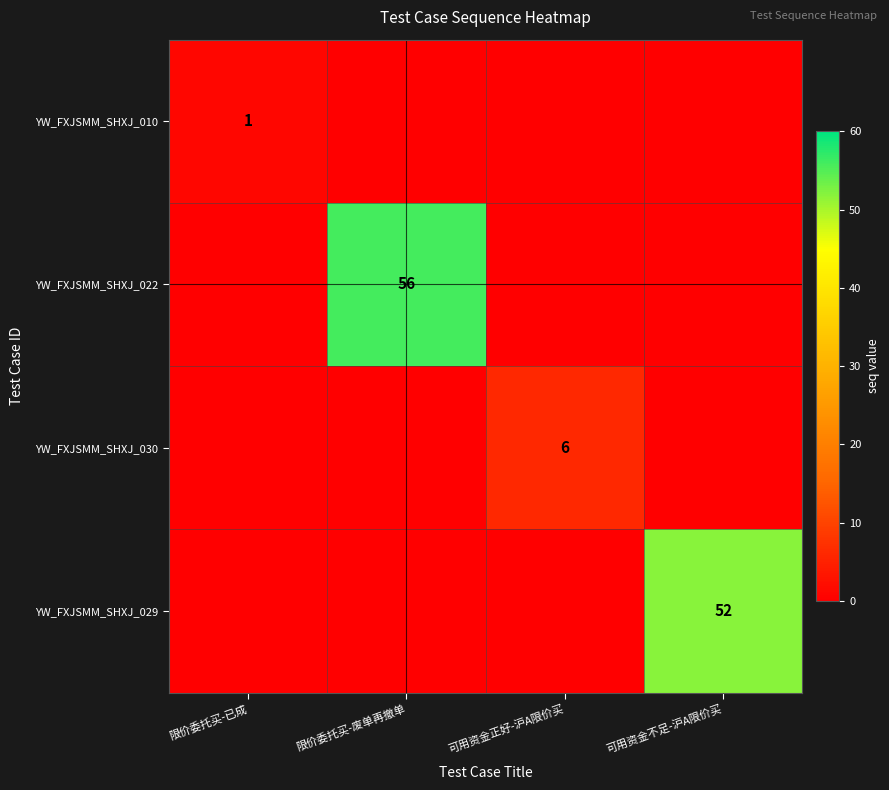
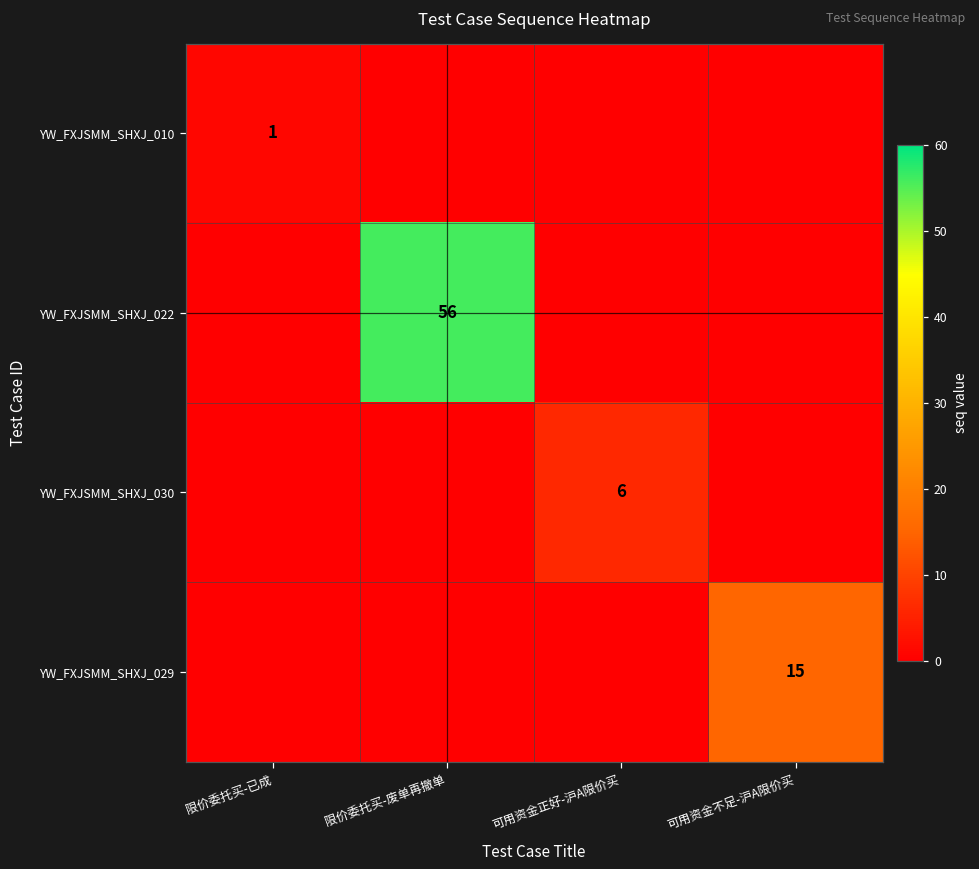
  {
    "YW_FXJSMM_SHXJ_010": {
      "限价委托买-已成": 1
    },
    "YW_FXJSMM_SHXJ_022": {
      "限价委托买-废单再撤单": 56
    },
    "YW_FXJSMM_SHXJ_030": {
      "可用资金正好-沪A限价买": 6
    },
    "YW_FXJSMM_SHXJ_029": {
-     "可用资金不足-沪A限价买": 52
+     "可用资金不足-沪A限价买": 15
    }
  }
